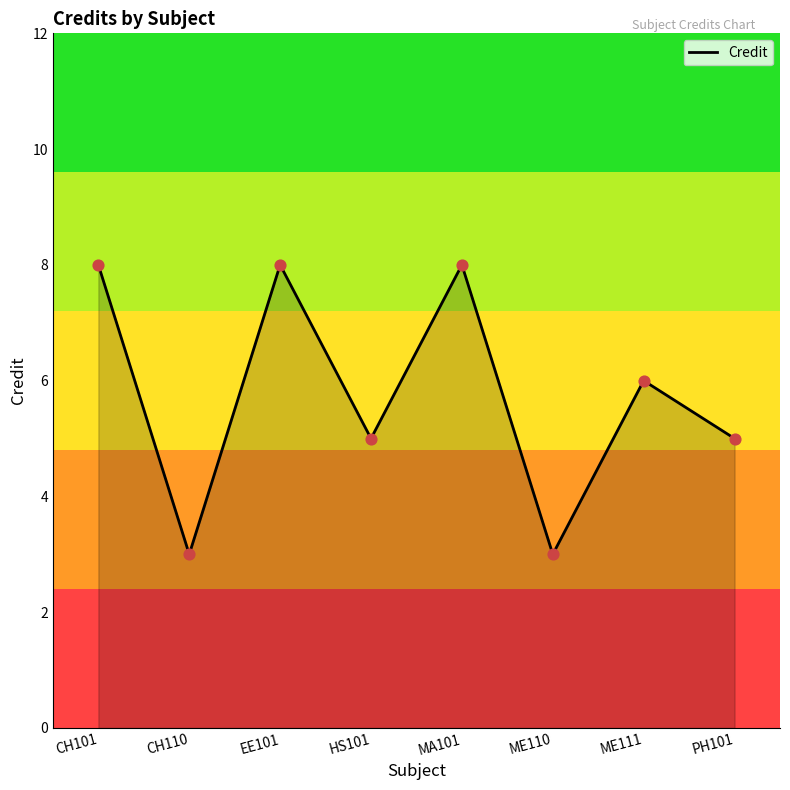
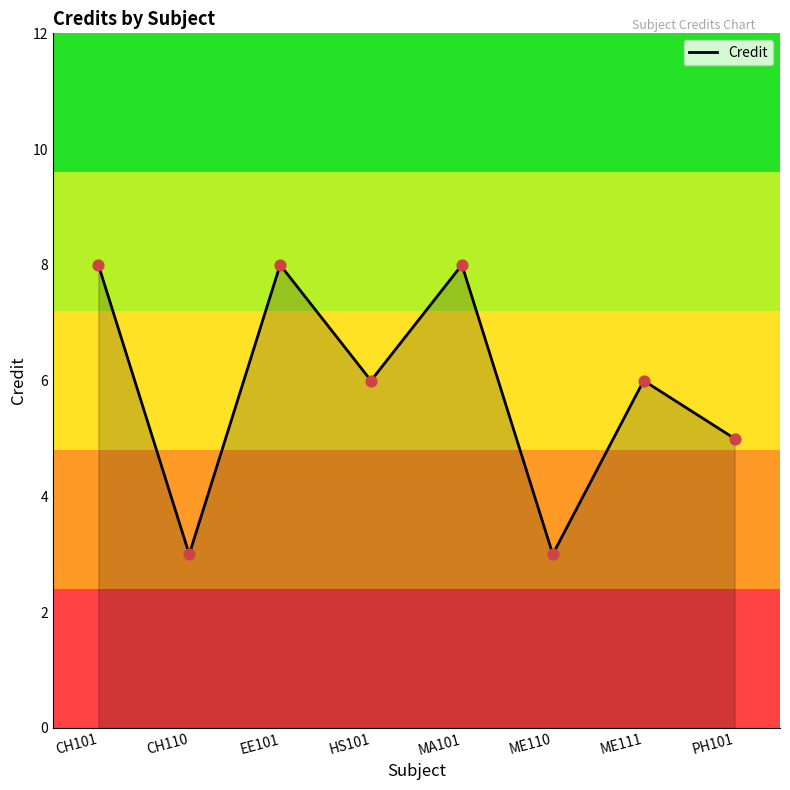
  {
    "CH101": 8,
    "CH110": 3,
    "EE101": 8,
-   "HS101": 5,
+   "HS101": 6,
    "MA101": 8,
    "ME110": 3,
    "ME111": 6,
    "PH101": 5
  }
